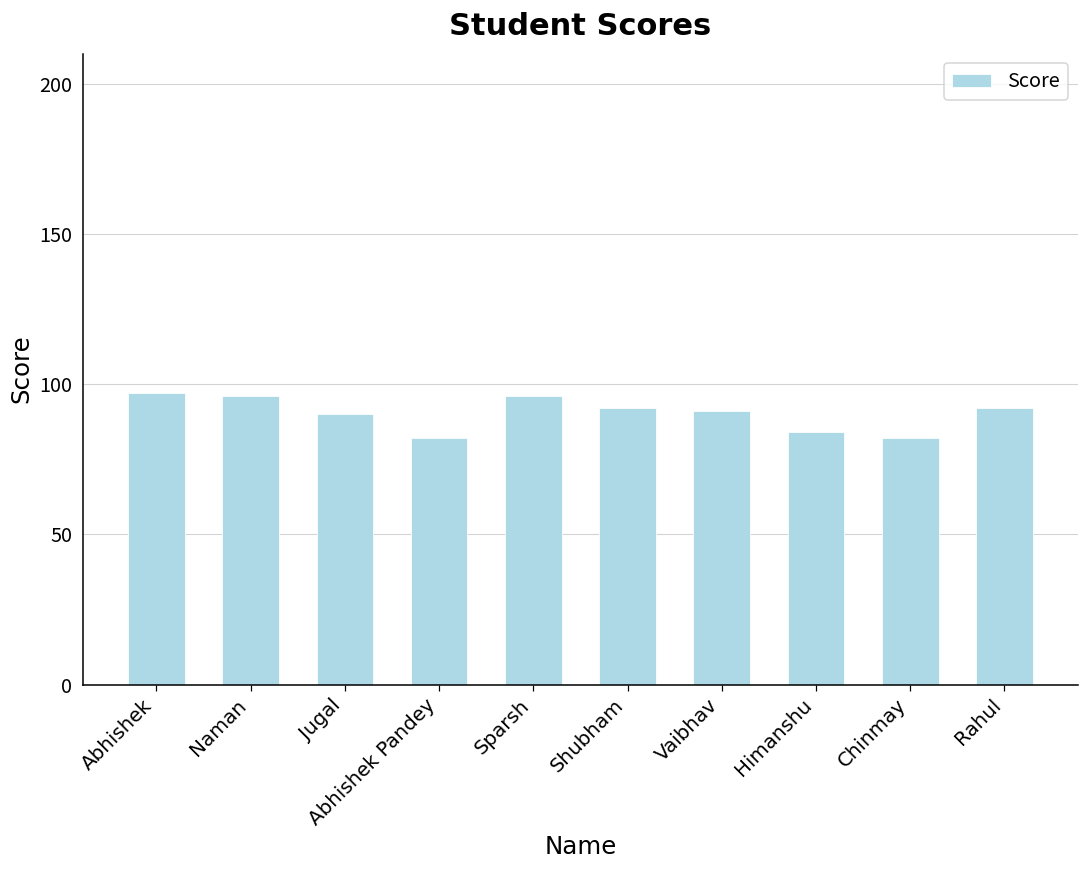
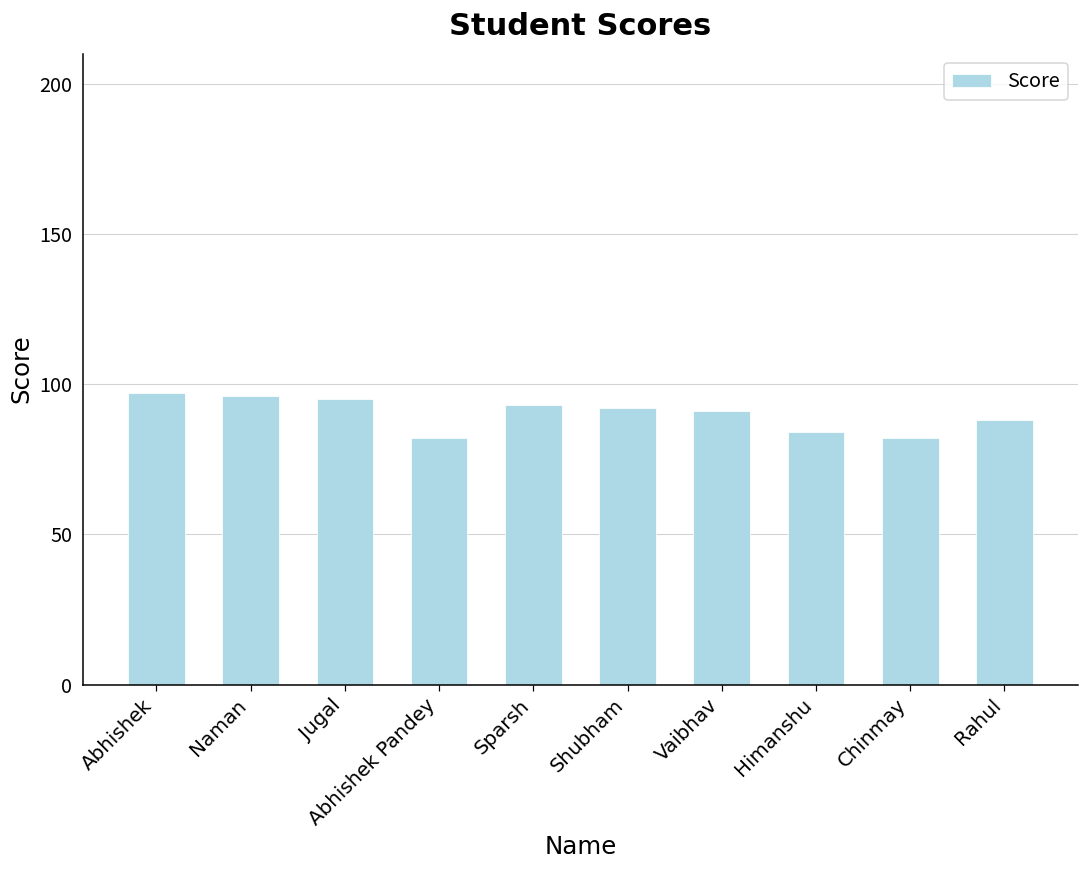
  {
    "Abhishek": 97,
    "Naman": 96,
-   "Jugal": 90,
+   "Jugal": 95,
    "Abhishek Pandey": 82,
-   "Sparsh": 96,
+   "Sparsh": 93,
    "Shubham": 92,
    "Vaibhav": 91,
    "Himanshu": 84,
    "Chinmay": 82,
-   "Rahul": 92
+   "Rahul": 88
  }
